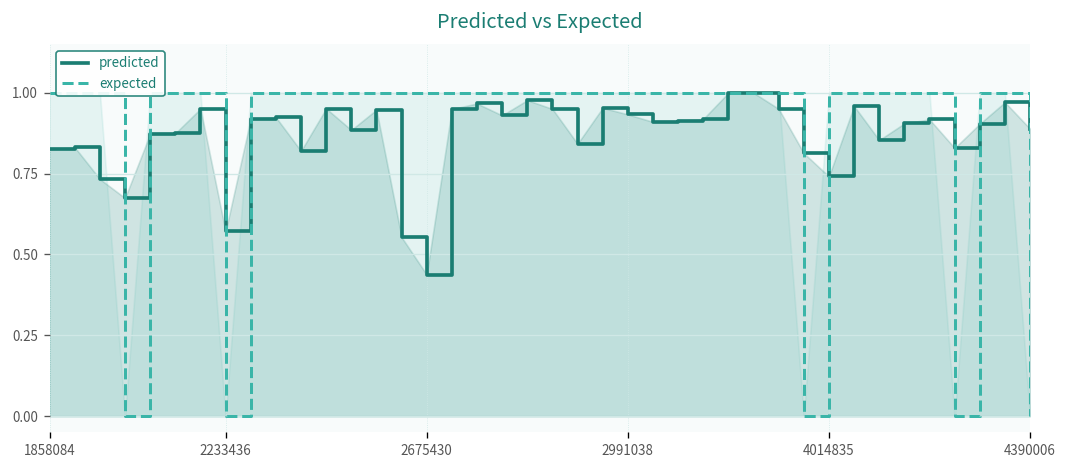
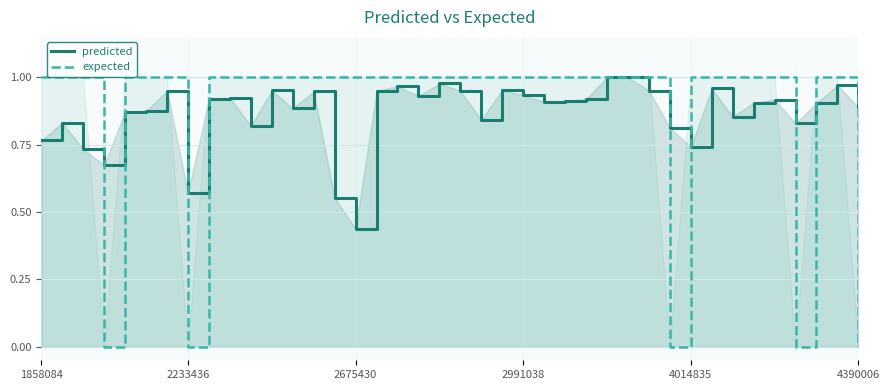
  {
    "predicted": {
-     "1858084": 0.82,
+     "1858084": 0.77,
      "2233436": 0.57,
      "2675430": 0.44,
      "2991038": 0.93,
      "4014835": 0.74,
      "4390006": 0.89
    },
    "expected": {
      "1858084": 1.00,
      "2233436": 0.00,
      "2675430": 1.00,
      "2991038": 1.00,
      "4014835": 1.00,
      "4390006": 0.00
    }
  }
